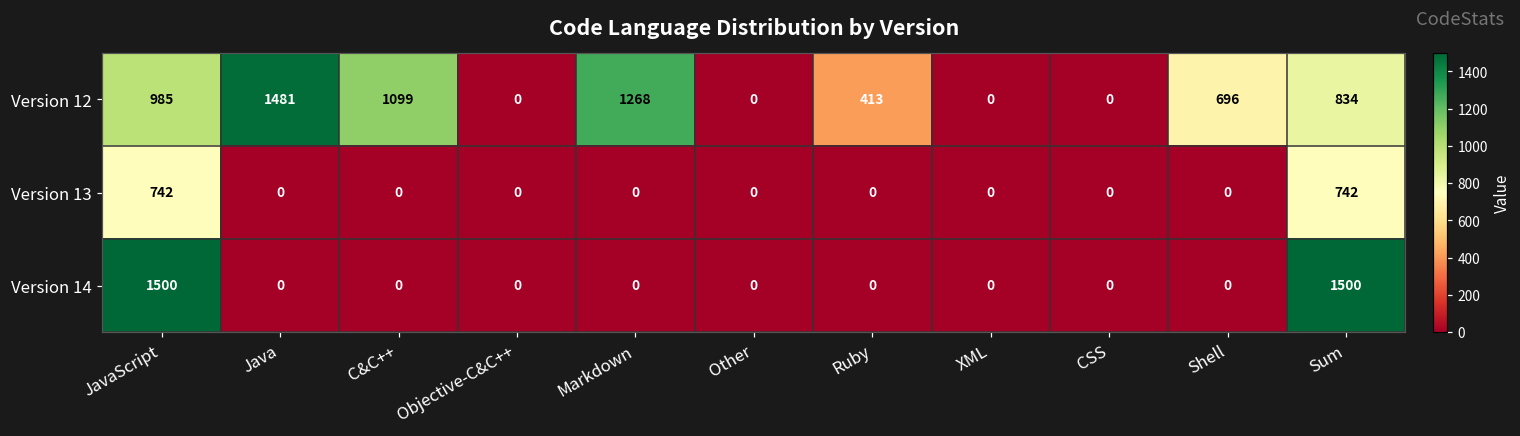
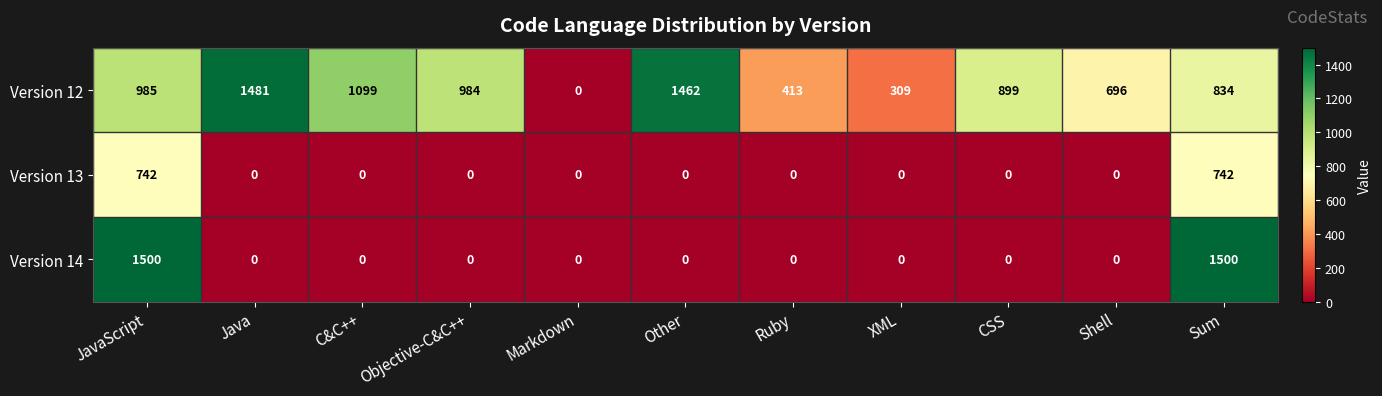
  {
    "Version 12": {
      "JavaScript": 985,
      "Java": 1481,
      "C&C++": 1099,
-     "Objective-C&C++": 0,
-     "Markdown": 1268,
-     "Other": 0,
+     "Objective-C&C++": 984,
+     "Markdown": 0,
+     "Other": 1462,
      "Ruby": 413,
-     "XML": 0,
-     "CSS": 0,
+     "XML": 309,
+     "CSS": 899,
      "Shell": 696,
      "Sum": 834
    },
    "Version 13": {
      "JavaScript": 742,
      "Java": 0,
      "C&C++": 0,
      "Objective-C&C++": 0,
      "Markdown": 0,
      "Other": 0,
      "Ruby": 0,
      "XML": 0,
      "CSS": 0,
      "Shell": 0,
      "Sum": 742
    },
    "Version 14": {
      "JavaScript": 1500,
      "Java": 0,
      "C&C++": 0,
      "Objective-C&C++": 0,
      "Markdown": 0,
      "Other": 0,
      "Ruby": 0,
      "XML": 0,
      "CSS": 0,
      "Shell": 0,
      "Sum": 1500
    }
  }
